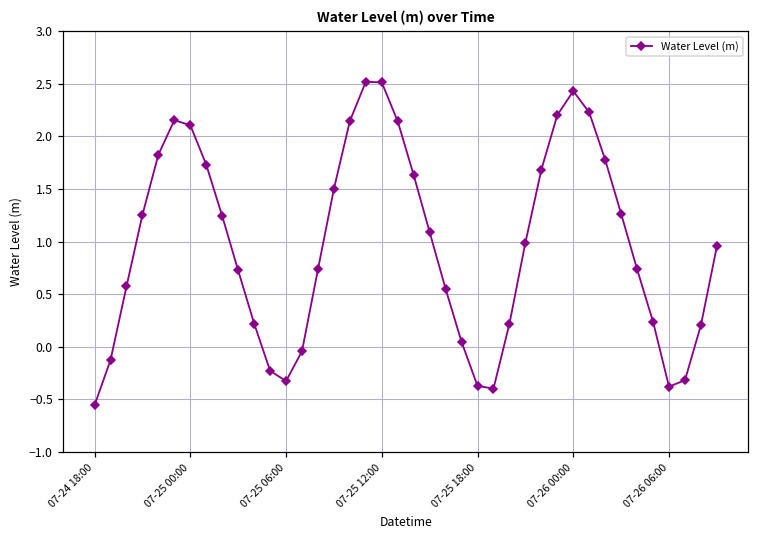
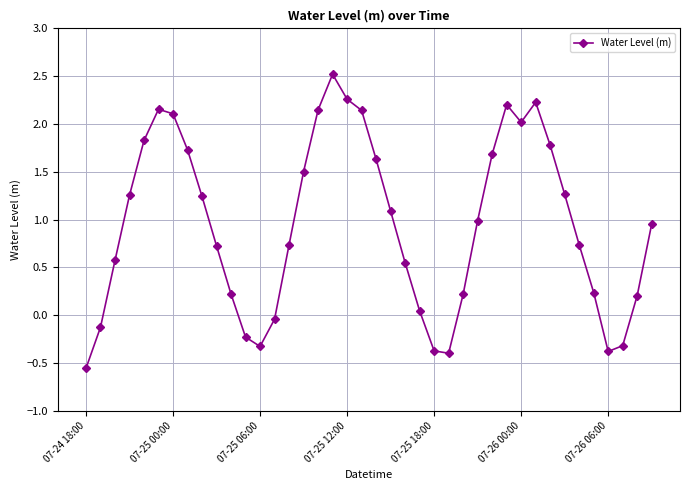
  {
    "07-24 18:00": -0.6,
    "07-25 00:00": 2.1,
    "07-25 06:00": -0.3,
-   "07-25 12:00": 2.5,
+   "07-25 12:00": 2.3,
    "07-25 18:00": -0.4,
-   "07-26 00:00": 2.4,
+   "07-26 00:00": 2.0,
    "07-26 06:00": -0.4
  }
